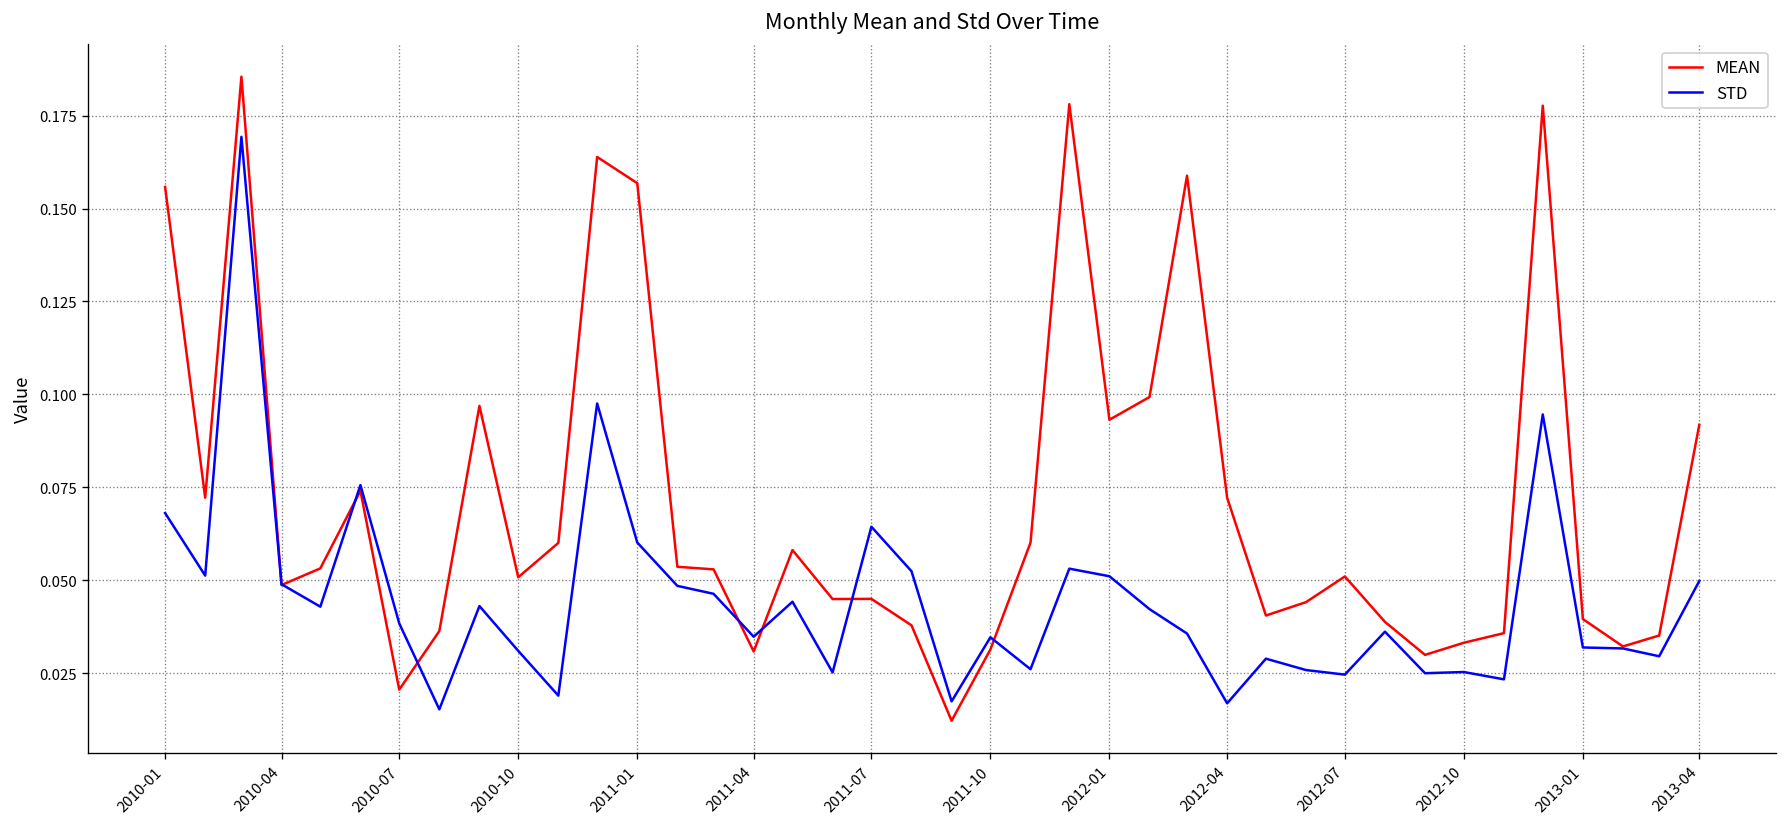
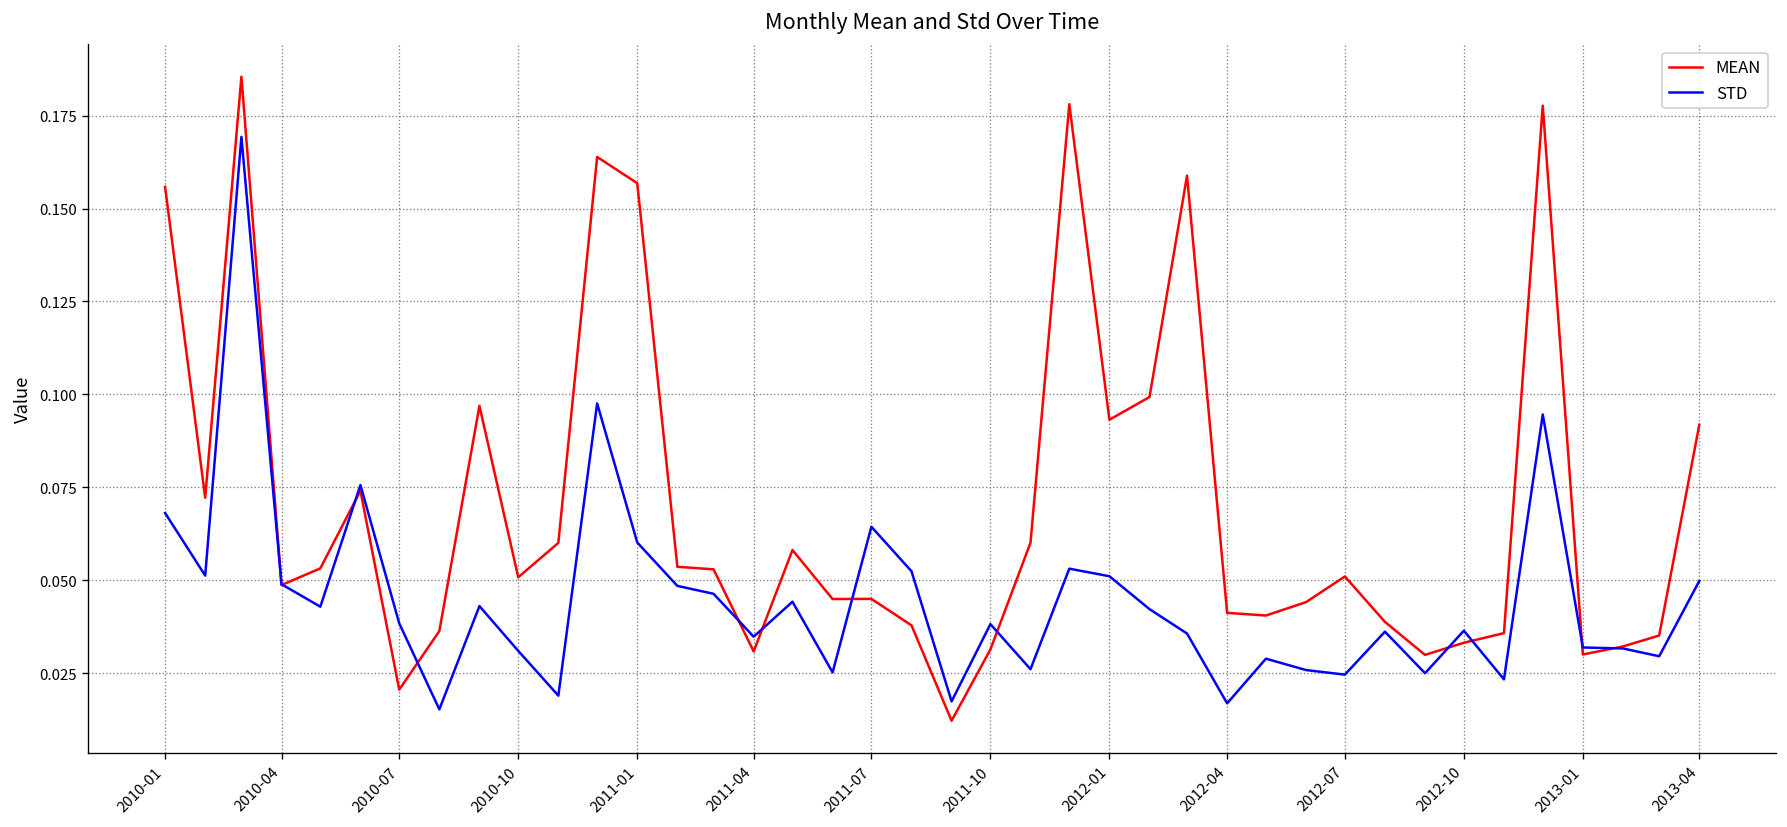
  {
    "MEAN": {
      "2010-01": 0.156,
      "2010-07": 0.021,
      "2010-10": 0.051,
      "2011-01": 0.157,
      "2011-04": 0.031,
      "2011-07": 0.045,
      "2011-10": 0.031,
      "2012-01": 0.093,
-     "2012-04": 0.072,
+     "2012-04": 0.041,
      "2012-07": 0.051,
      "2012-10": 0.033,
-     "2013-01": 0.040,
+     "2013-01": 0.030,
      "2013-04": 0.092
    },
    "STD": {
      "2010-01": 0.068,
      "2010-07": 0.038,
      "2010-10": 0.031,
      "2011-01": 0.060,
      "2011-04": 0.035,
      "2011-07": 0.064,
-     "2011-10": 0.035,
+     "2011-10": 0.038,
      "2012-01": 0.051,
      "2012-04": 0.017,
      "2012-07": 0.025,
-     "2012-10": 0.025,
+     "2012-10": 0.036,
      "2013-01": 0.032,
      "2013-04": 0.050
    }
  }
